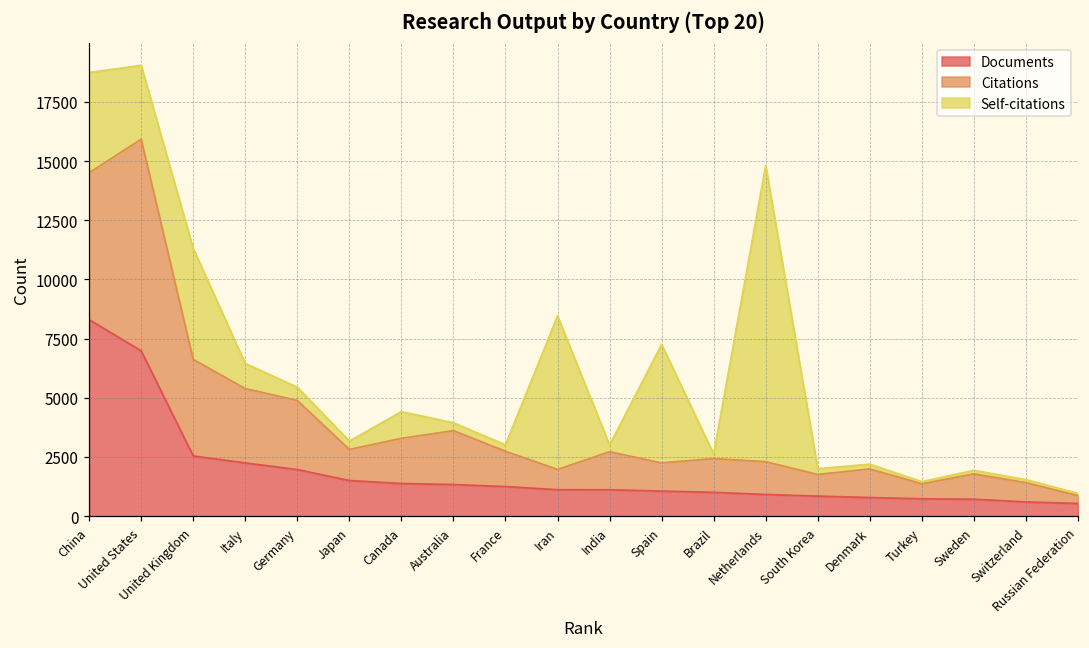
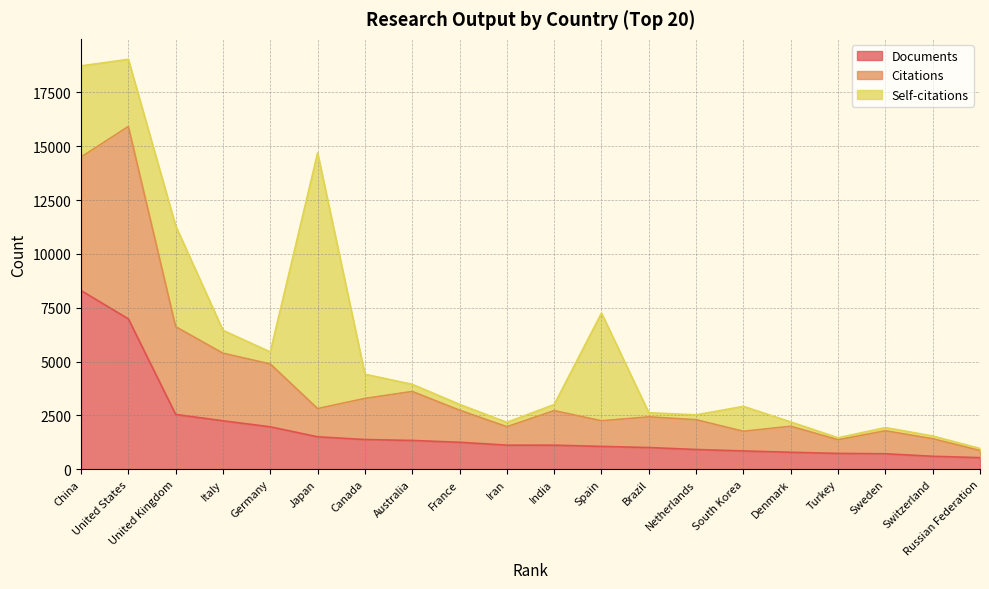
  {
    "Self-citations": {
      "China": 4200,
      "United States": 3100,
      "United Kingdom": 4700,
      "Italy": 1100,
      "Germany": 600,
-     "Japan": 400,
+     "Japan": 11900,
      "Canada": 1100,
      "Australia": 300,
      "France": 300,
-     "Iran": 6500,
+     "Iran": 200,
      "India": 300,
      "Spain": 5000,
      "Brazil": 200,
-     "Netherlands": 12500,
-     "South Korea": 200,
+     "Netherlands": 200,
+     "South Korea": 1200,
      "Denmark": 200,
      "Sweden": 100,
      "Switzerland": 100
    }
  }
